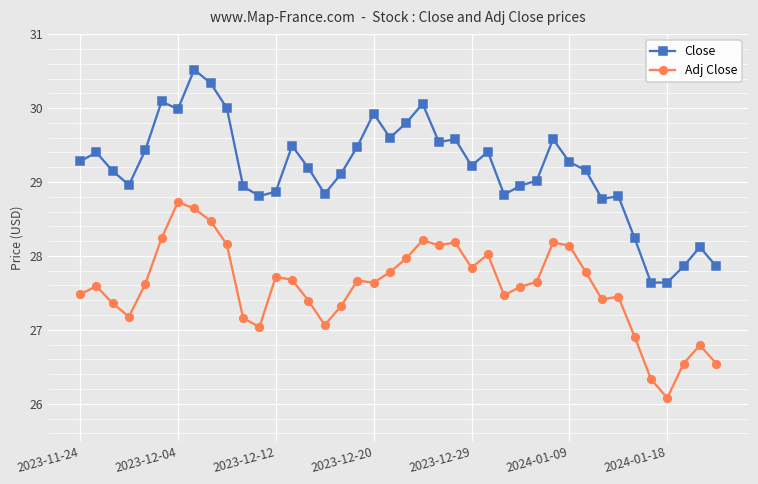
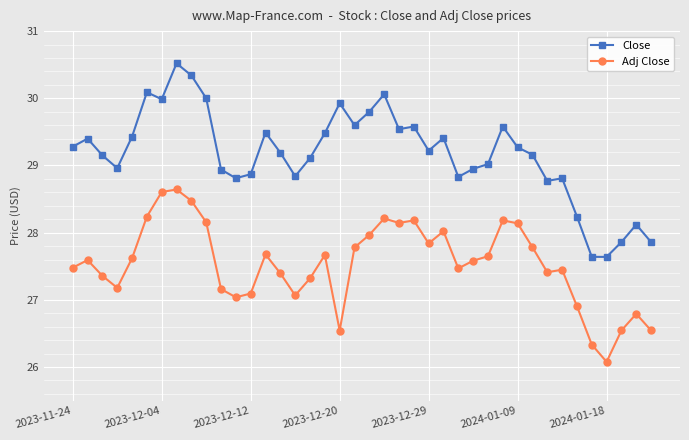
  {
    "Close": {
      "2023-11-24": 29.3,
      "2023-12-04": 30.0,
      "2023-12-12": 28.9,
      "2023-12-20": 29.9,
      "2023-12-29": 29.2,
      "2024-01-09": 29.3,
      "2024-01-18": 27.6
    },
    "Adj Close": {
      "2023-11-24": 27.5,
-     "2023-12-04": 28.7,
-     "2023-12-12": 27.7,
-     "2023-12-20": 27.6,
+     "2023-12-04": 28.6,
+     "2023-12-12": 27.1,
+     "2023-12-20": 26.5,
      "2023-12-29": 27.8,
      "2024-01-09": 28.1,
      "2024-01-18": 26.1
    }
  }
